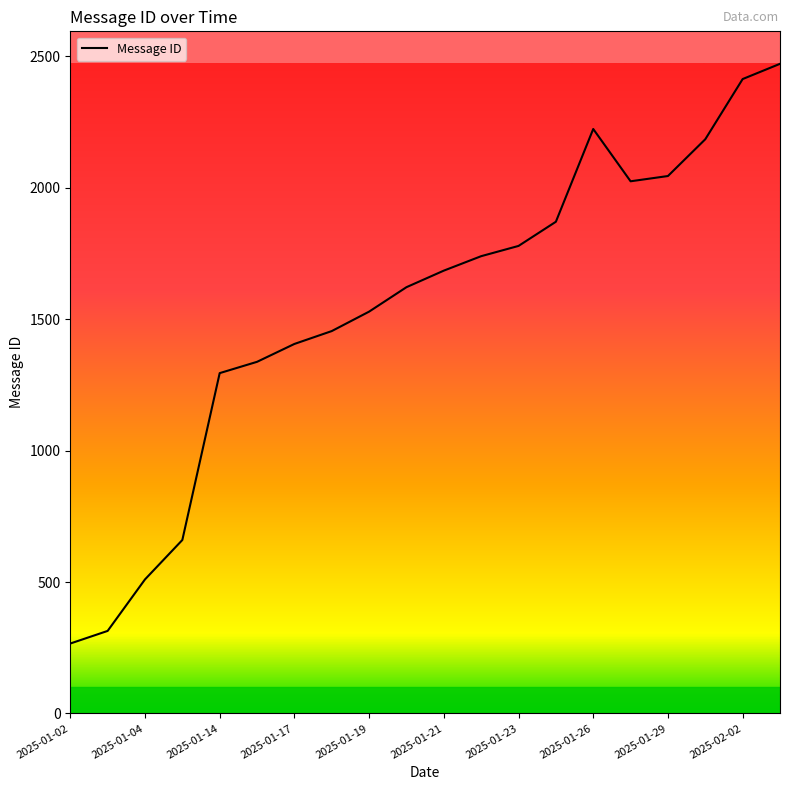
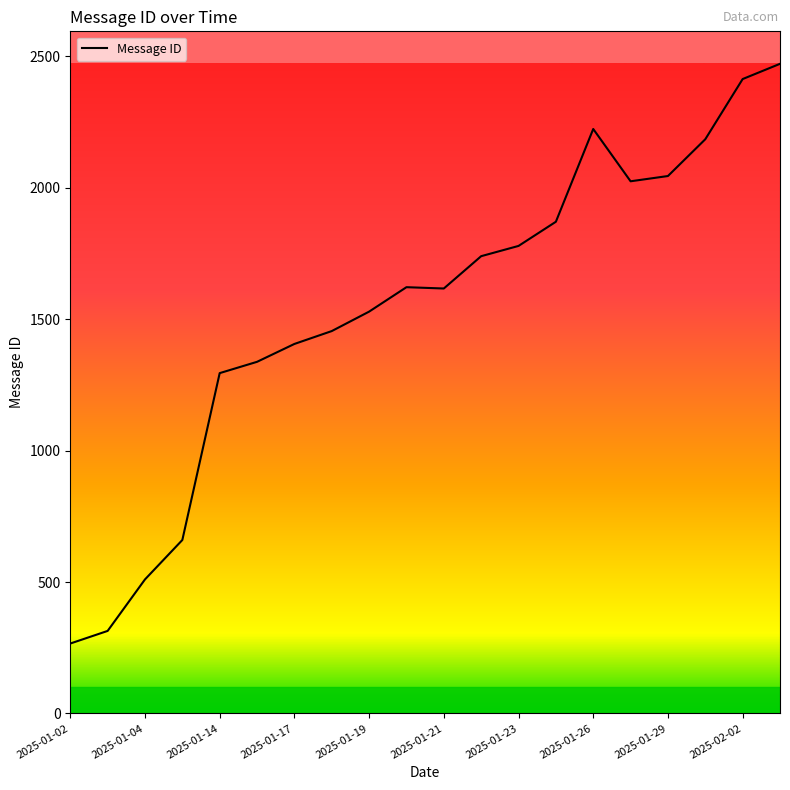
  {
    "2025-01-02": 270,
    "2025-01-04": 510,
    "2025-01-14": 1300,
    "2025-01-19": 1530,
-   "2025-01-21": 1690,
+   "2025-01-21": 1620,
    "2025-01-23": 1780,
    "2025-01-26": 2220,
    "2025-01-29": 2050,
    "2025-02-02": 2410
  }
